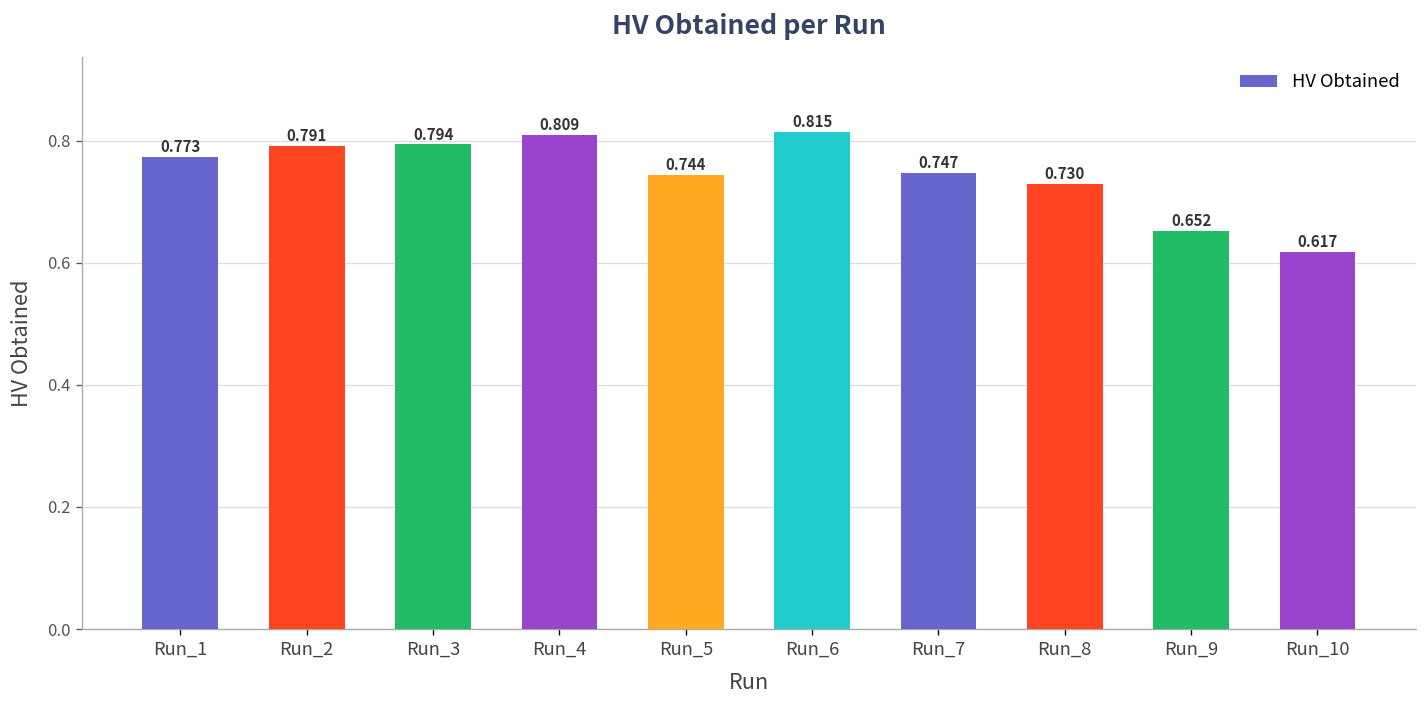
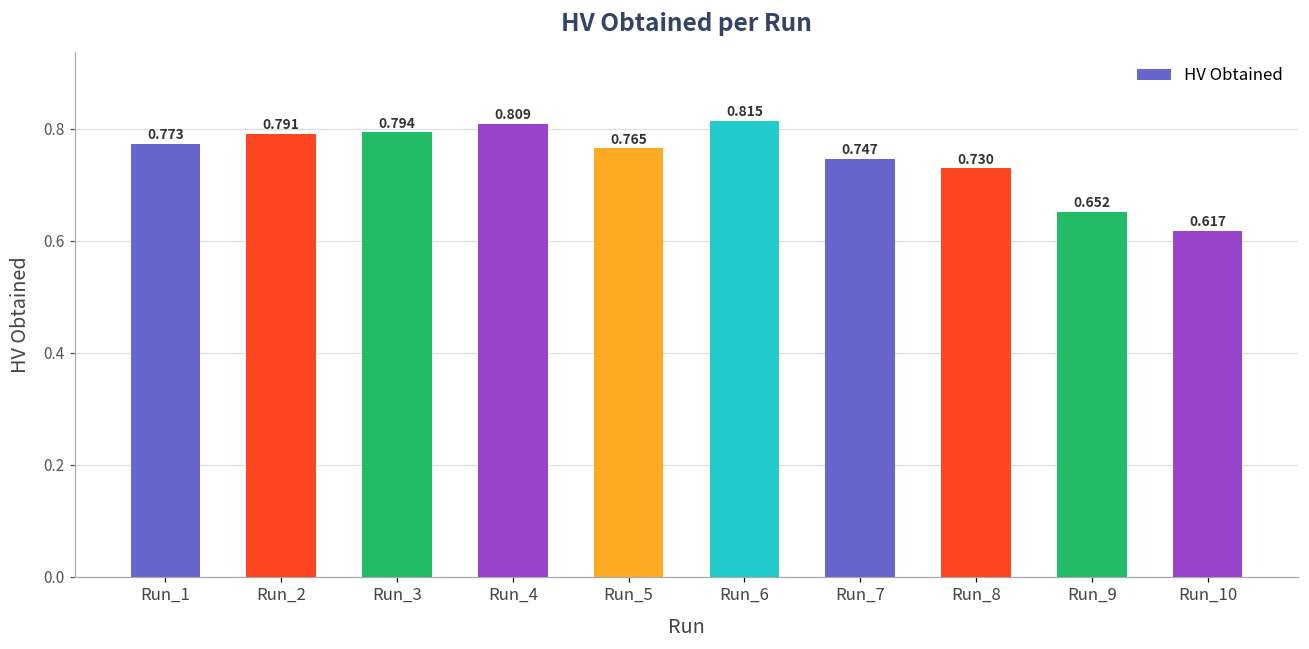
  {
    "Run_1": 0.773,
    "Run_2": 0.791,
    "Run_3": 0.794,
    "Run_4": 0.809,
-   "Run_5": 0.744,
+   "Run_5": 0.765,
    "Run_6": 0.815,
    "Run_7": 0.747,
    "Run_8": 0.730,
    "Run_9": 0.652,
    "Run_10": 0.617
  }
